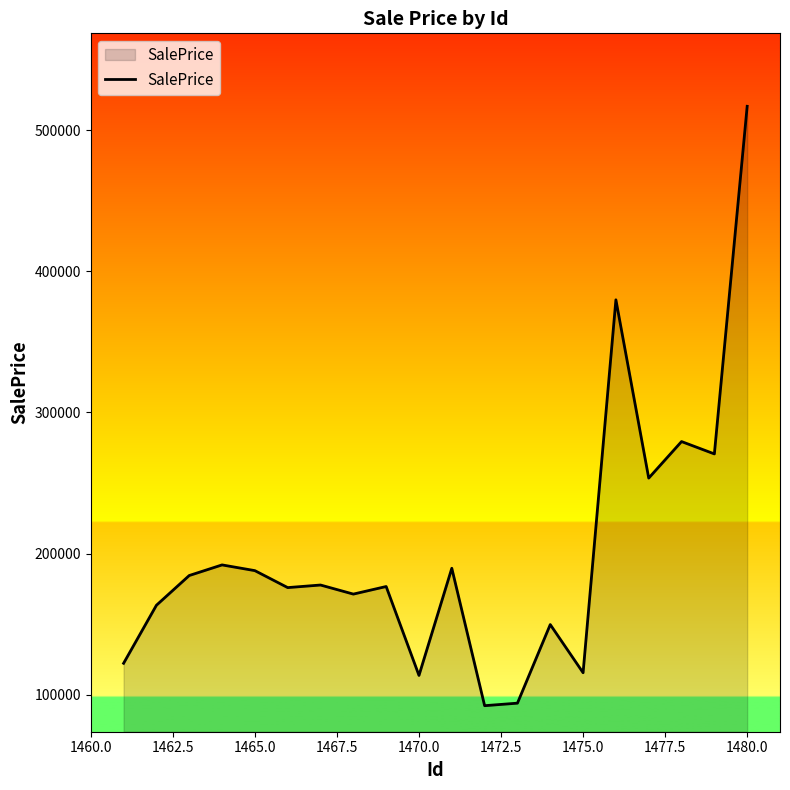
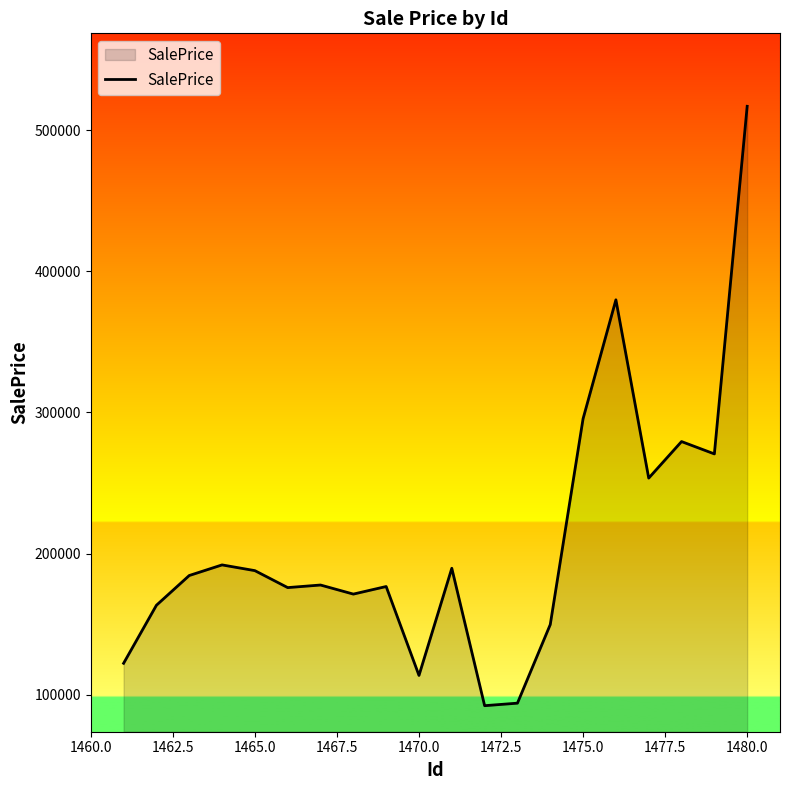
  {
    "1465.0": 188000,
    "1470.0": 114000,
-   "1475.0": 116000,
+   "1475.0": 296000,
    "1480.0": 517000
  }
